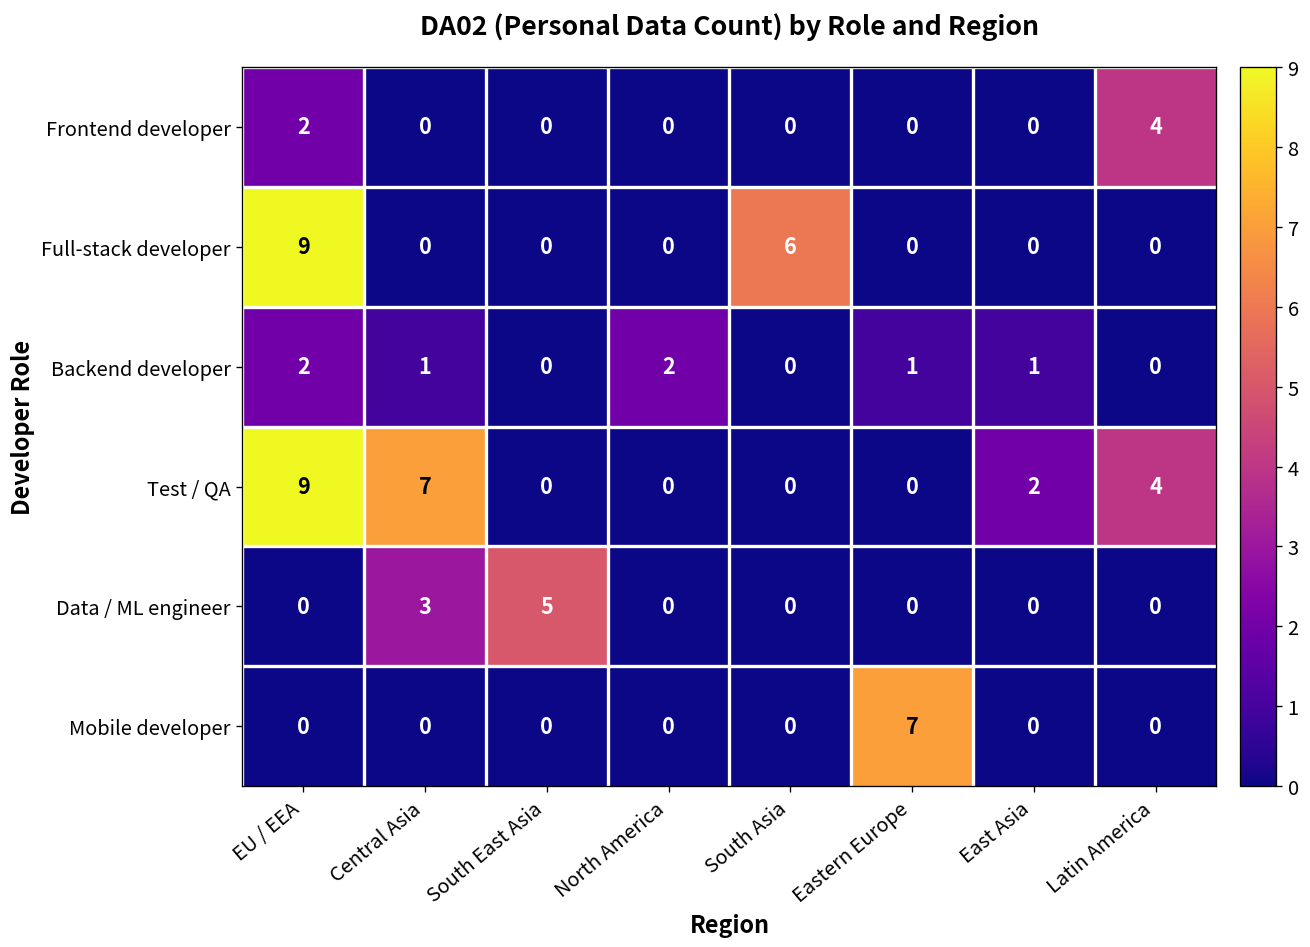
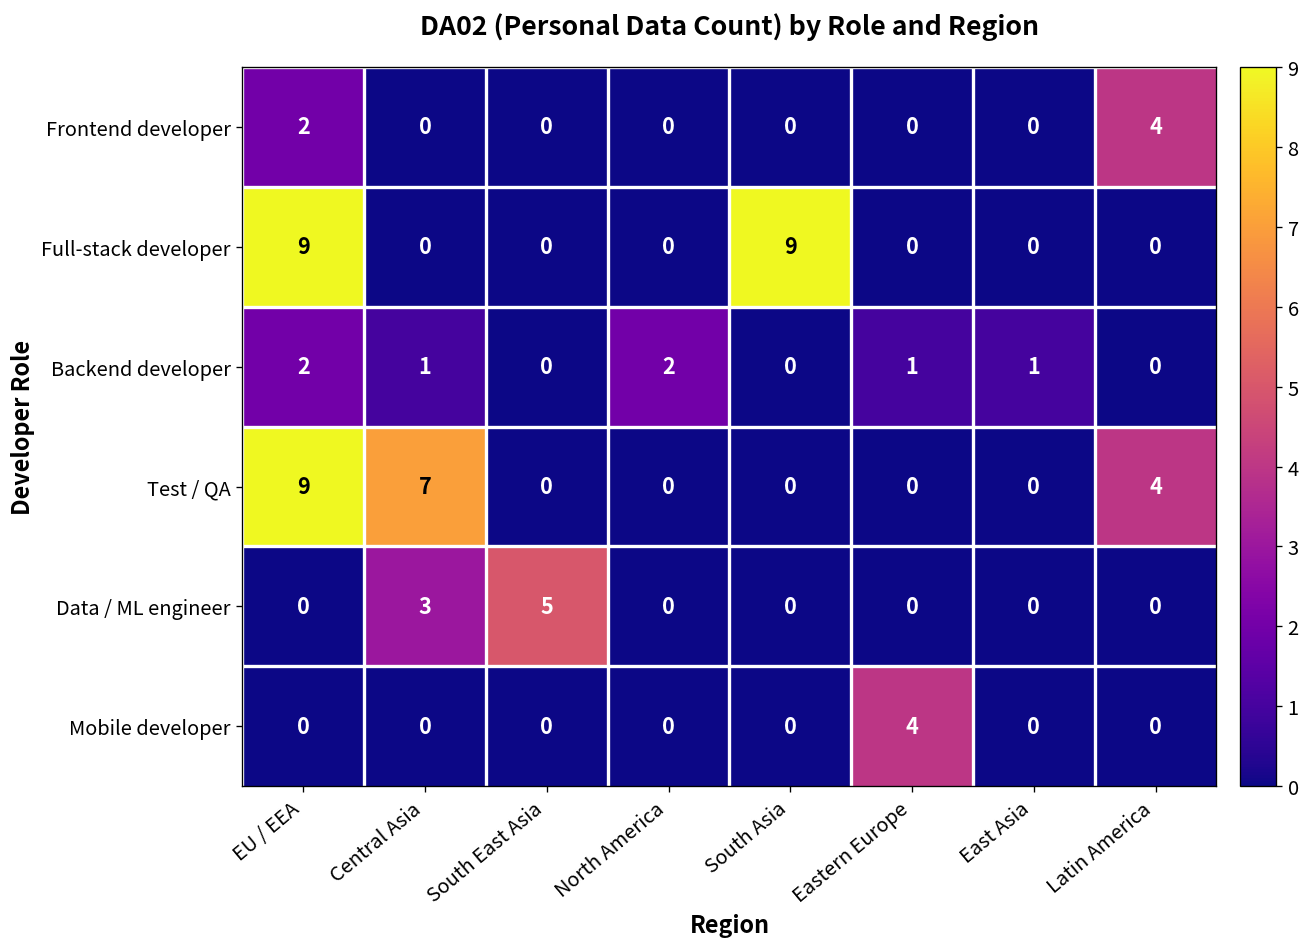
  {
    "Frontend developer": {
      "EU / EEA": 2,
      "Central Asia": 0,
      "South East Asia": 0,
      "North America": 0,
      "South Asia": 0,
      "Eastern Europe": 0,
      "East Asia": 0,
      "Latin America": 4
    },
    "Full-stack developer": {
      "EU / EEA": 9,
      "Central Asia": 0,
      "South East Asia": 0,
      "North America": 0,
-     "South Asia": 6,
+     "South Asia": 9,
      "Eastern Europe": 0,
      "East Asia": 0,
      "Latin America": 0
    },
    "Backend developer": {
      "EU / EEA": 2,
      "Central Asia": 1,
      "South East Asia": 0,
      "North America": 2,
      "South Asia": 0,
      "Eastern Europe": 1,
      "East Asia": 1,
      "Latin America": 0
    },
    "Test / QA": {
      "EU / EEA": 9,
      "Central Asia": 7,
      "South East Asia": 0,
      "North America": 0,
      "South Asia": 0,
      "Eastern Europe": 0,
-     "East Asia": 2,
+     "East Asia": 0,
      "Latin America": 4
    },
    "Data / ML engineer": {
      "EU / EEA": 0,
      "Central Asia": 3,
      "South East Asia": 5,
      "North America": 0,
      "South Asia": 0,
      "Eastern Europe": 0,
      "East Asia": 0,
      "Latin America": 0
    },
    "Mobile developer": {
      "EU / EEA": 0,
      "Central Asia": 0,
      "South East Asia": 0,
      "North America": 0,
      "South Asia": 0,
-     "Eastern Europe": 7,
+     "Eastern Europe": 4,
      "East Asia": 0,
      "Latin America": 0
    }
  }
